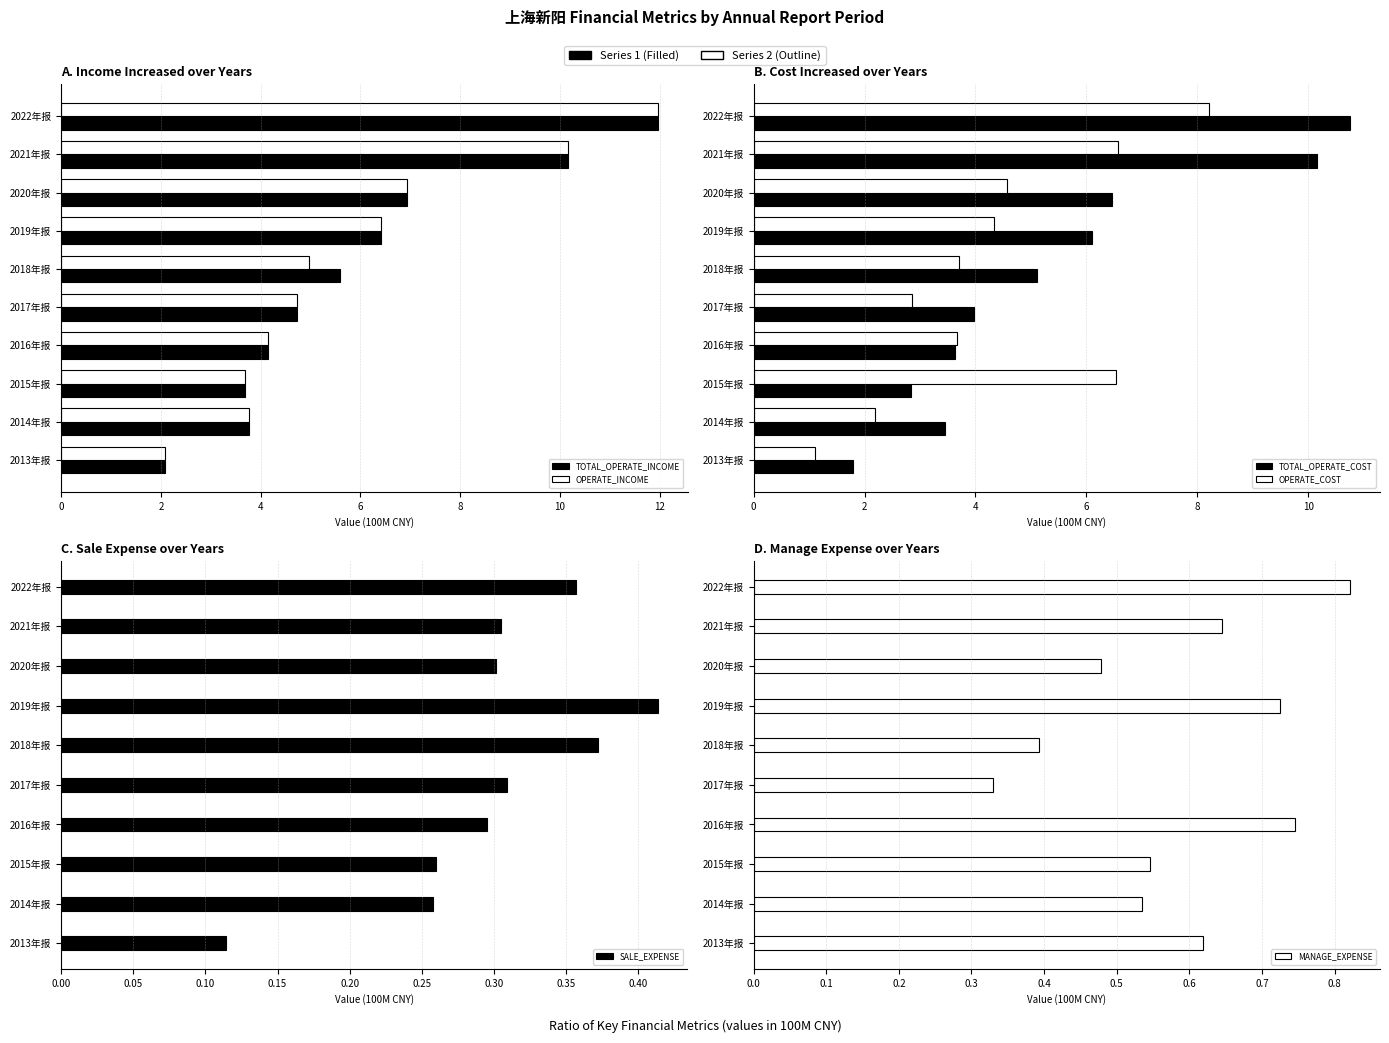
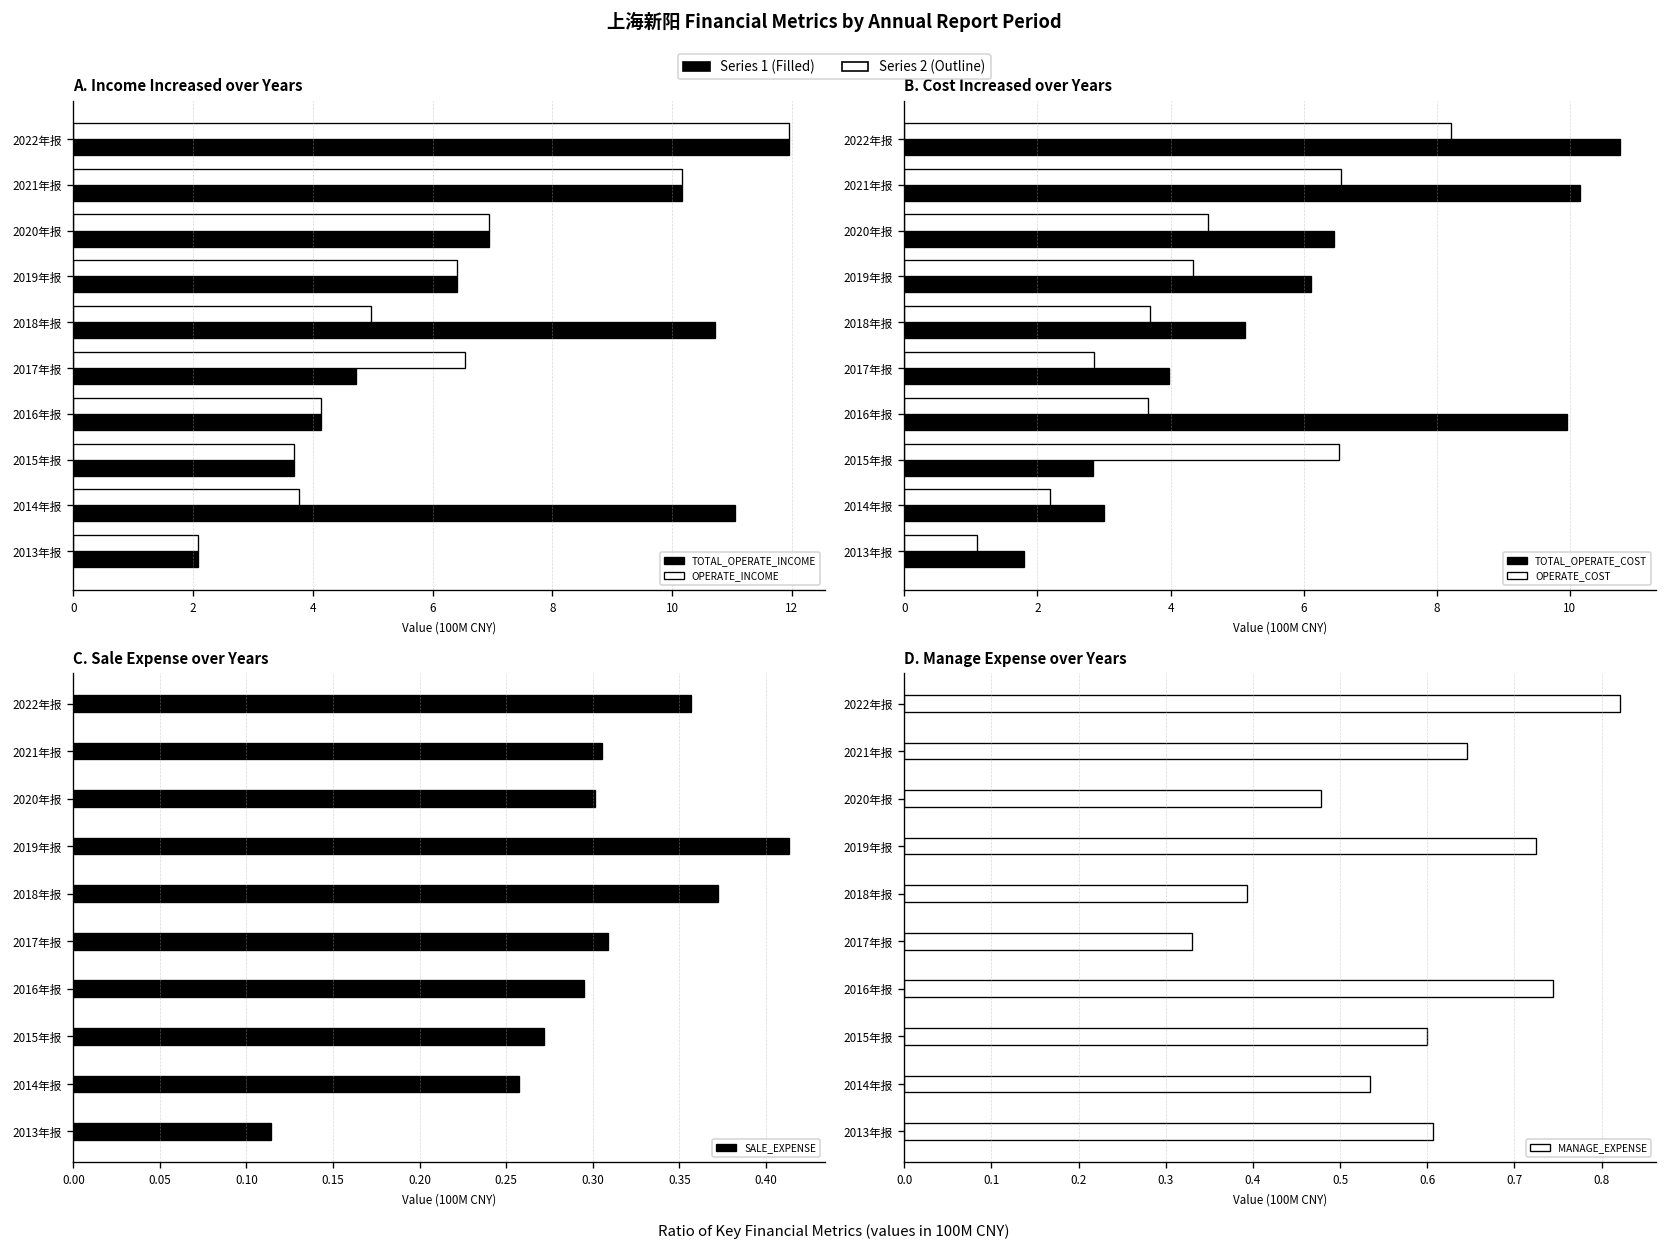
  {
    "A. Income Increased over Years": {
      "TOTAL_OPERATE_INCOME": {
        "2022年报": 12.0,
        "2021年报": 10.2,
        "2020年报": 6.9,
        "2019年报": 6.4,
-       "2018年报": 5.6,
+       "2018年报": 10.7,
        "2017年报": 4.7,
        "2016年报": 4.1,
        "2015年报": 3.7,
-       "2014年报": 3.8,
+       "2014年报": 11.0,
        "2013年报": 2.1
      },
      "OPERATE_INCOME": {
        "2022年报": 12.0,
        "2021年报": 10.2,
        "2020年报": 6.9,
        "2019年报": 6.4,
        "2018年报": 5.0,
-       "2017年报": 4.7,
+       "2017年报": 6.5,
        "2016年报": 4.1,
        "2015年报": 3.7,
        "2014年报": 3.8,
        "2013年报": 2.1
      }
    },
    "B. Cost Increased over Years": {
      "TOTAL_OPERATE_COST": {
        "2022年报": 10.8,
        "2021年报": 10.2,
        "2020年报": 6.5,
        "2019年报": 6.1,
        "2018年报": 5.1,
        "2017年报": 4.0,
-       "2016年报": 3.6,
+       "2016年报": 10.0,
        "2015年报": 2.8,
-       "2014年报": 3.5,
+       "2014年报": 3.0,
        "2013年报": 1.8
      },
      "OPERATE_COST": {
        "2022年报": 8.2,
        "2021年报": 6.6,
        "2020年报": 4.6,
        "2019年报": 4.3,
        "2018年报": 3.7,
        "2017年报": 2.9,
        "2016年报": 3.7,
        "2015年报": 6.5,
        "2014年报": 2.2,
        "2013年报": 1.1
      }
    },
    "C. Sale Expense over Years": {
      "2022年报": 0.357,
      "2021年报": 0.305,
      "2020年报": 0.301,
      "2019年报": 0.413,
      "2018年报": 0.372,
      "2017年报": 0.309,
      "2016年报": 0.295,
-     "2015年报": 0.260,
+     "2015年报": 0.272,
      "2014年报": 0.258,
      "2013年报": 0.114
    },
    "D. Manage Expense over Years": {
      "2022年报": 0.82,
      "2021年报": 0.65,
      "2020年报": 0.48,
      "2019年报": 0.72,
      "2018年报": 0.39,
      "2017年报": 0.33,
      "2016年报": 0.74,
-     "2015年报": 0.55,
+     "2015年报": 0.60,
      "2014年报": 0.53,
-     "2013年报": 0.62
+     "2013年报": 0.61
    }
  }
